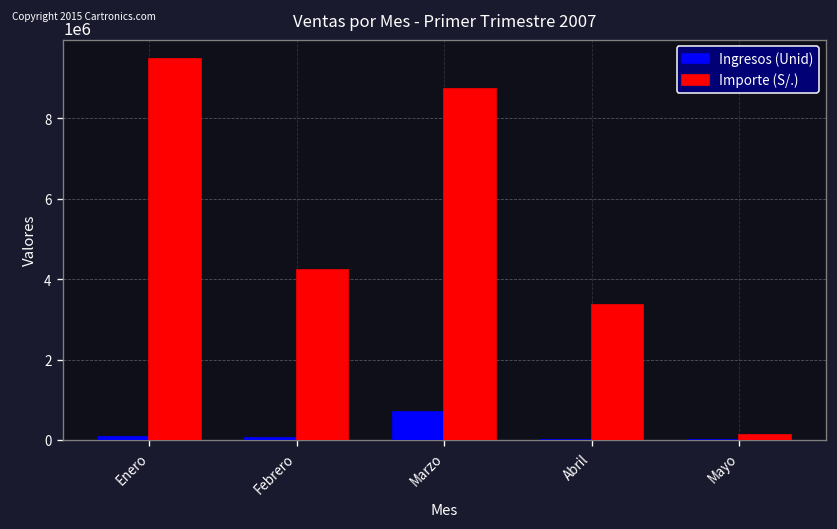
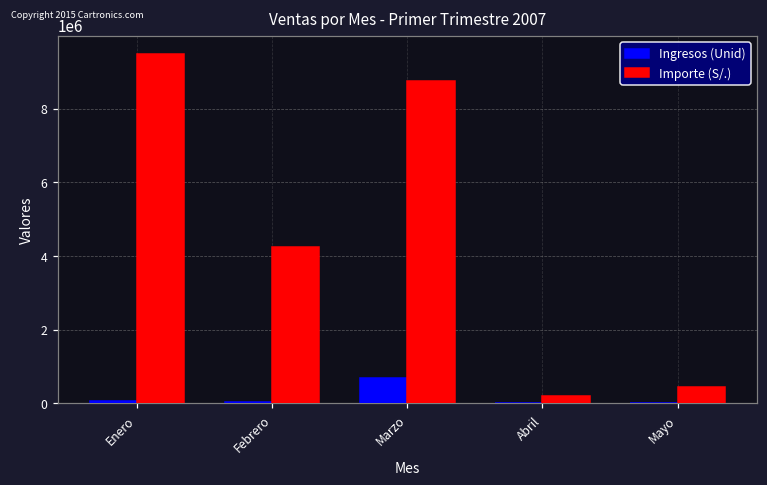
  {
    "Ingresos (Unid)": {
      "Marzo": 700000
    },
    "Importe (S/.)": {
      "Enero": 9500000,
      "Febrero": 4200000,
      "Marzo": 8700000,
-     "Abril": 3400000,
-     "Mayo": 100000
+     "Abril": 200000,
+     "Mayo": 400000
    }
  }
